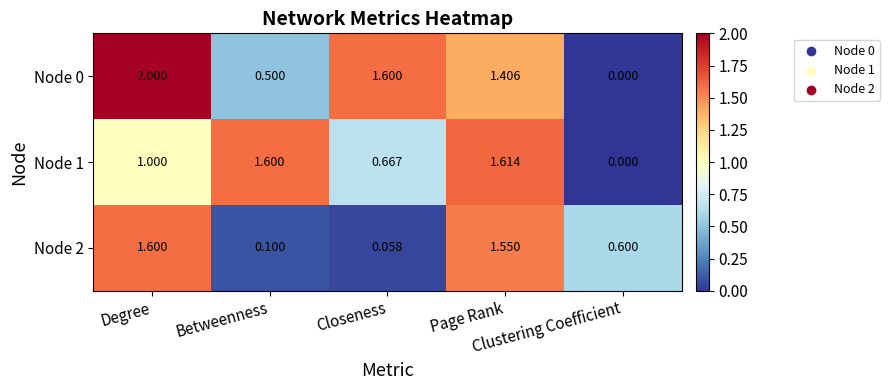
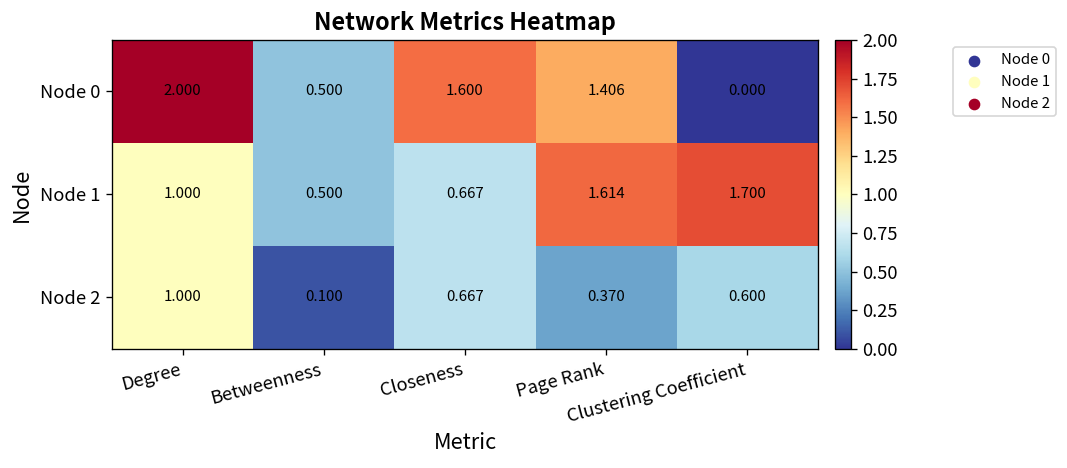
  {
    "Node 0": {
      "Degree": 2.000,
      "Betweenness": 0.500,
      "Closeness": 1.600,
      "Page Rank": 1.406,
      "Clustering Coefficient": 0.000
    },
    "Node 1": {
      "Degree": 1.000,
-     "Betweenness": 1.600,
+     "Betweenness": 0.500,
      "Closeness": 0.667,
      "Page Rank": 1.614,
-     "Clustering Coefficient": 0.000
+     "Clustering Coefficient": 1.700
    },
    "Node 2": {
-     "Degree": 1.600,
+     "Degree": 1.000,
      "Betweenness": 0.100,
-     "Closeness": 0.058,
-     "Page Rank": 1.550,
+     "Closeness": 0.667,
+     "Page Rank": 0.370,
      "Clustering Coefficient": 0.600
    }
  }
